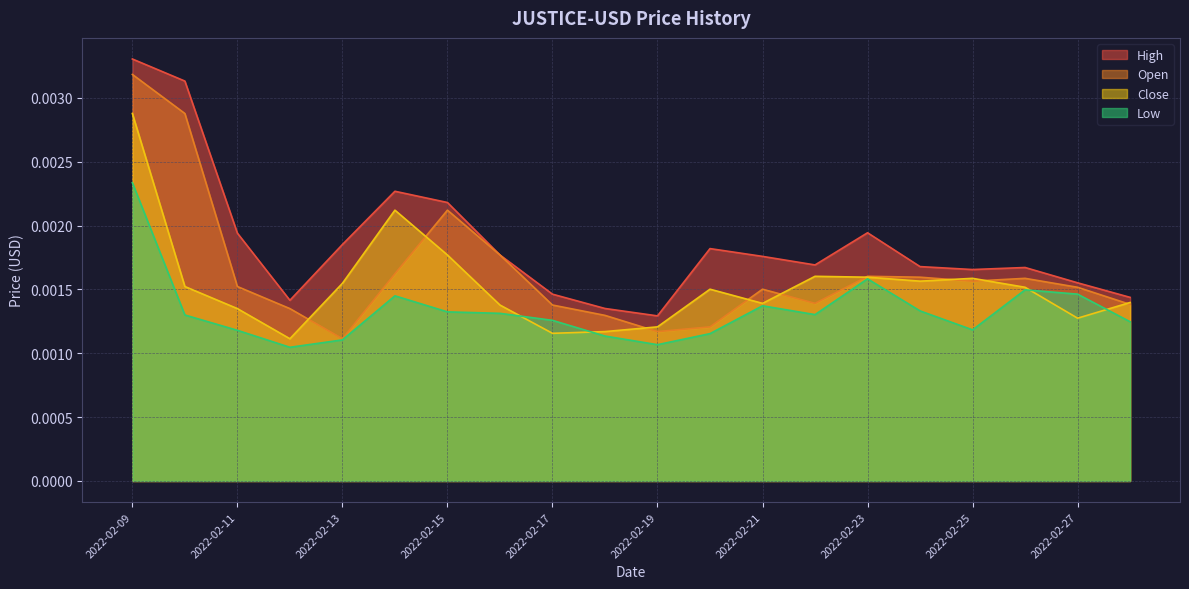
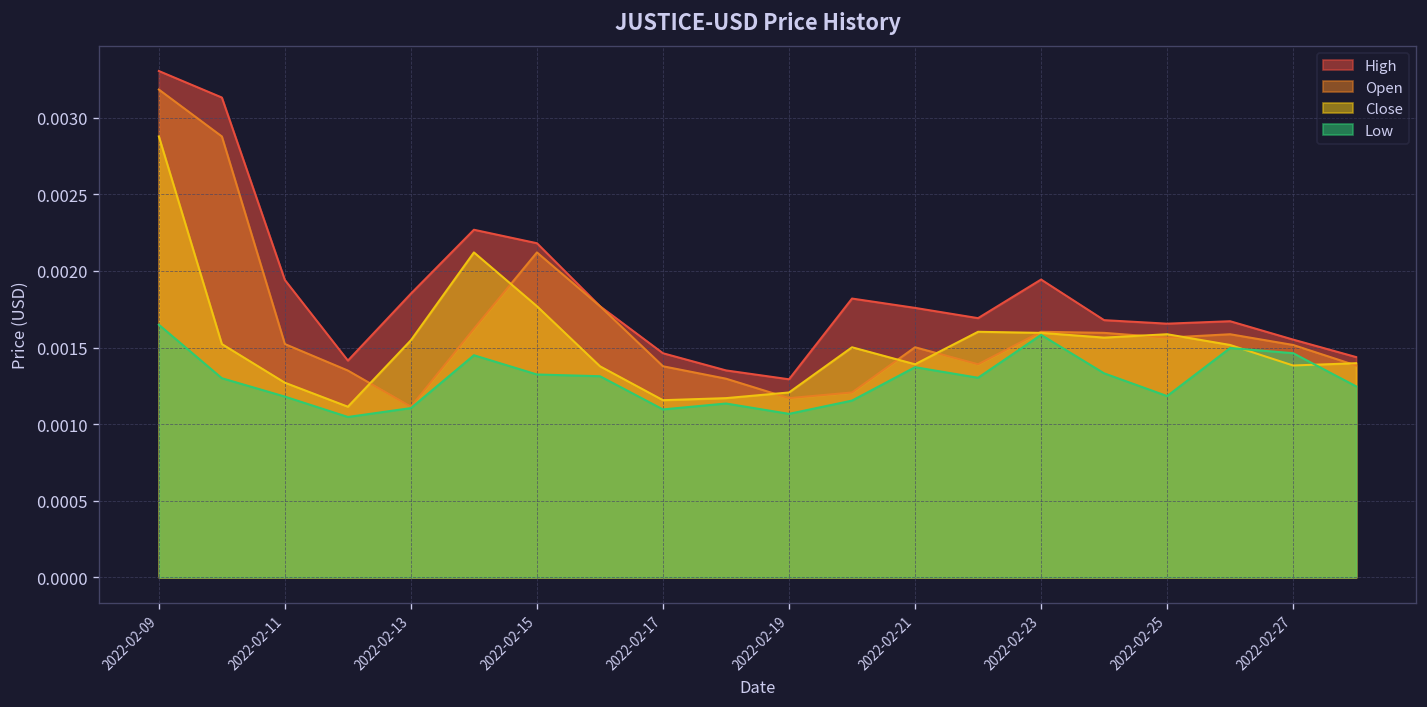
  {
    "Close": {
      "2022-02-09": 0.00288,
-     "2022-02-11": 0.00135,
+     "2022-02-11": 0.00127,
      "2022-02-13": 0.00155,
      "2022-02-15": 0.00177,
      "2022-02-17": 0.00116,
      "2022-02-19": 0.00121,
      "2022-02-25": 0.00159,
-     "2022-02-27": 0.00127
+     "2022-02-27": 0.00138
    },
    "Low": {
-     "2022-02-09": 0.00234,
+     "2022-02-09": 0.00165,
      "2022-02-11": 0.00118,
      "2022-02-15": 0.00132,
-     "2022-02-17": 0.00126,
+     "2022-02-17": 0.00110,
      "2022-02-19": 0.00107,
      "2022-02-25": 0.00118,
      "2022-02-27": 0.00146
    }
  }
